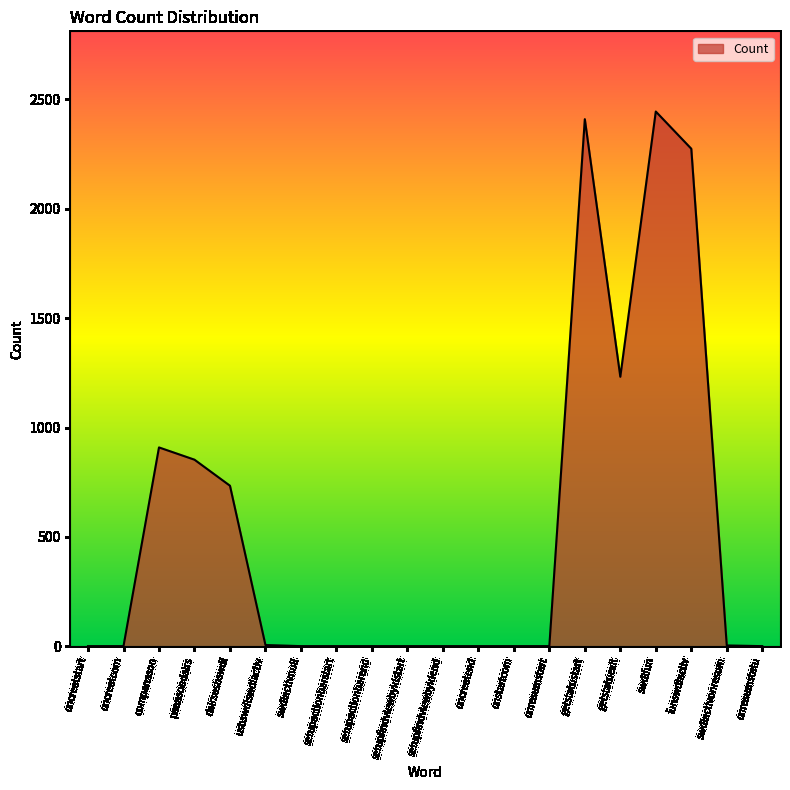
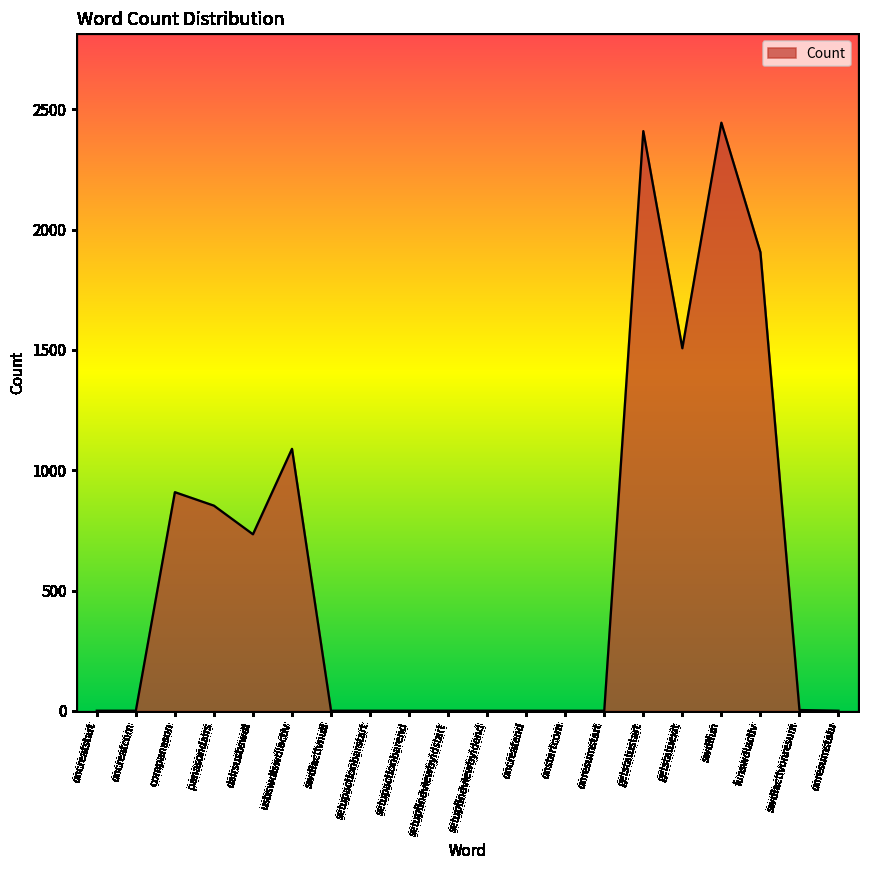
  {
    "oncreatstart": 0,
    "oncreatcom": 0,
    "companason": 910,
    "panasondairs": 850,
    "dairsusbswdl": 730,
-   "usbswdlswdlactiv": 10,
+   "usbswdlswdlactiv": 1090,
    "swdlactivnull": 0,
    "setupactionbarstart": 0,
    "setupactionbarend": 0,
    "setupfindviewbyidstart": 0,
    "setupfindviewbyidend": 0,
    "oncreatend": 0,
    "onstartcom": 0,
    "onresumstart": 0,
    "getstatustart": 2410,
-   "getstatuexit": 1230,
+   "getstatuexit": 1510,
    "swdlfun": 2440,
-   "funswdlactiv": 2270,
+   "funswdlactiv": 1910,
    "swdlactivonresum": 0,
    "onresumstatu": 0
  }
